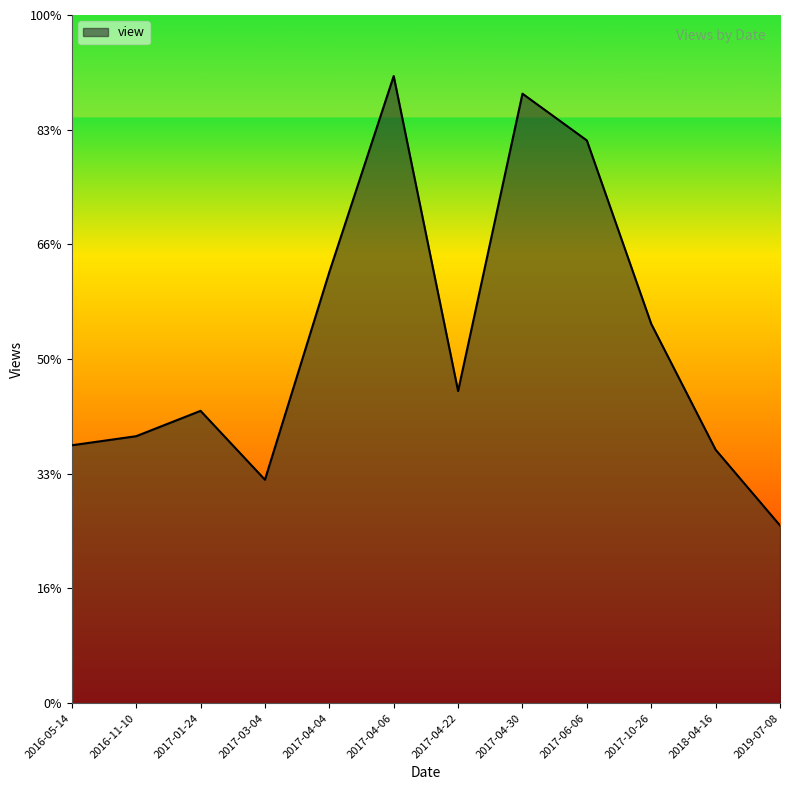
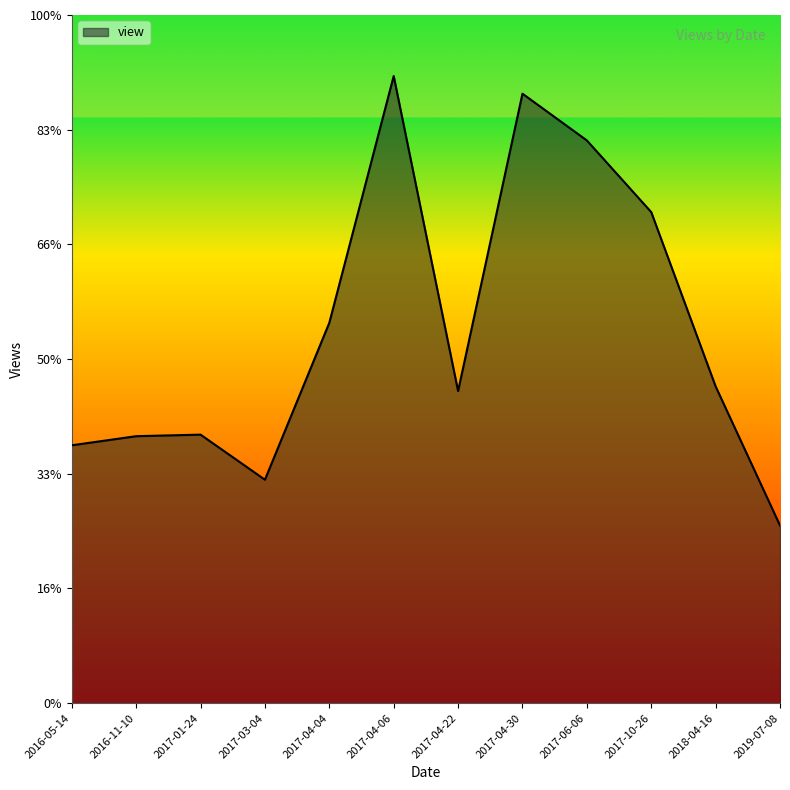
  {
    "2016-05-14": "37%",
    "2016-11-10": "39%",
-   "2017-01-24": "42%",
+   "2017-01-24": "39%",
    "2017-03-04": "32%",
-   "2017-04-04": "63%",
+   "2017-04-04": "55%",
    "2017-04-06": "91%",
    "2017-04-22": "45%",
    "2017-04-30": "89%",
    "2017-06-06": "82%",
-   "2017-10-26": "55%",
-   "2018-04-16": "37%",
+   "2017-10-26": "71%",
+   "2018-04-16": "46%",
    "2019-07-08": "26%"
  }
